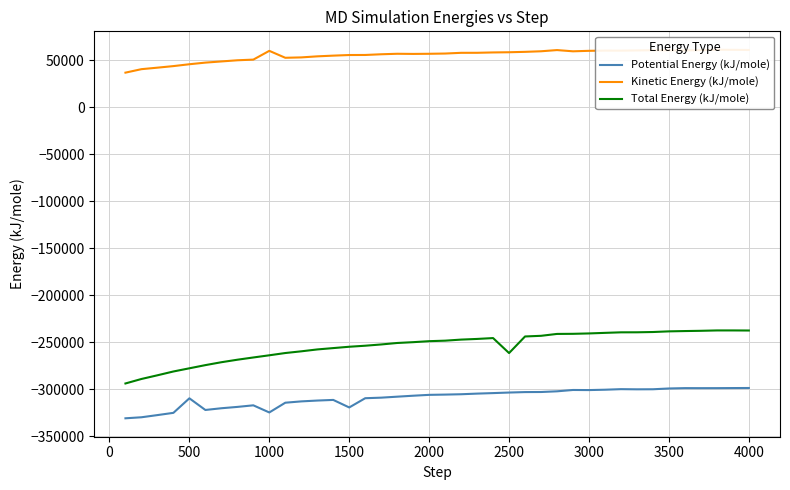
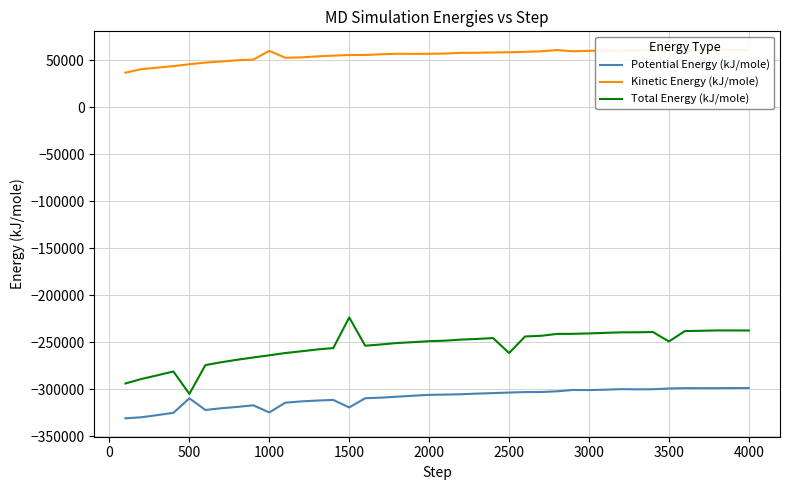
  {
    "Potential Energy (kJ/mole)": {
      "500": -310000,
      "1000": -320000,
      "1500": -320000,
      "2000": -310000,
      "2500": -300000,
      "3000": -300000,
      "3500": -300000,
      "4000": -300000
    },
    "Kinetic Energy (kJ/mole)": {
      "500": 50000,
      "1000": 60000,
      "1500": 60000,
      "2000": 60000,
      "2500": 60000,
      "3000": 60000
    },
    "Total Energy (kJ/mole)": {
-     "500": -280000,
+     "500": -300000,
      "1000": -260000,
-     "1500": -250000,
+     "1500": -220000,
      "2000": -250000,
      "2500": -260000,
      "3000": -240000,
-     "3500": -240000,
+     "3500": -250000,
      "4000": -240000
    }
  }
